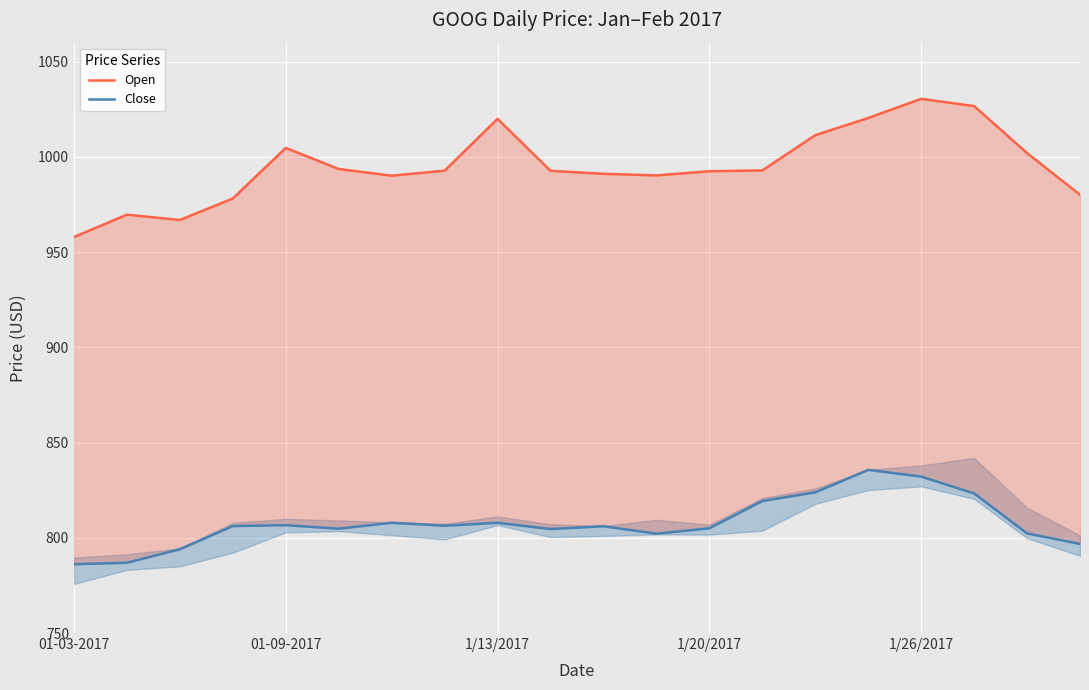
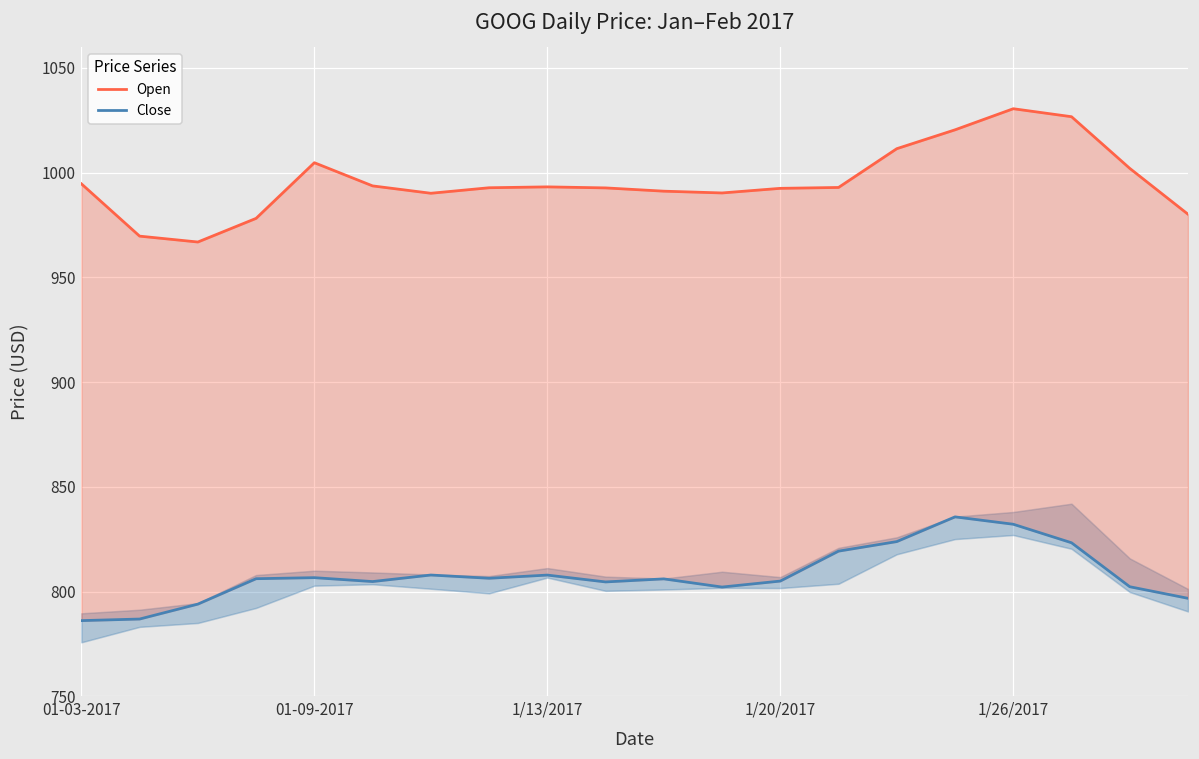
  {
    "Open": {
-     "01-03-2017": 958,
+     "01-03-2017": 995,
      "01-09-2017": 1005,
-     "1/13/2017": 1020,
+     "1/13/2017": 993,
      "1/20/2017": 992,
      "1/26/2017": 1031
    }
  }
